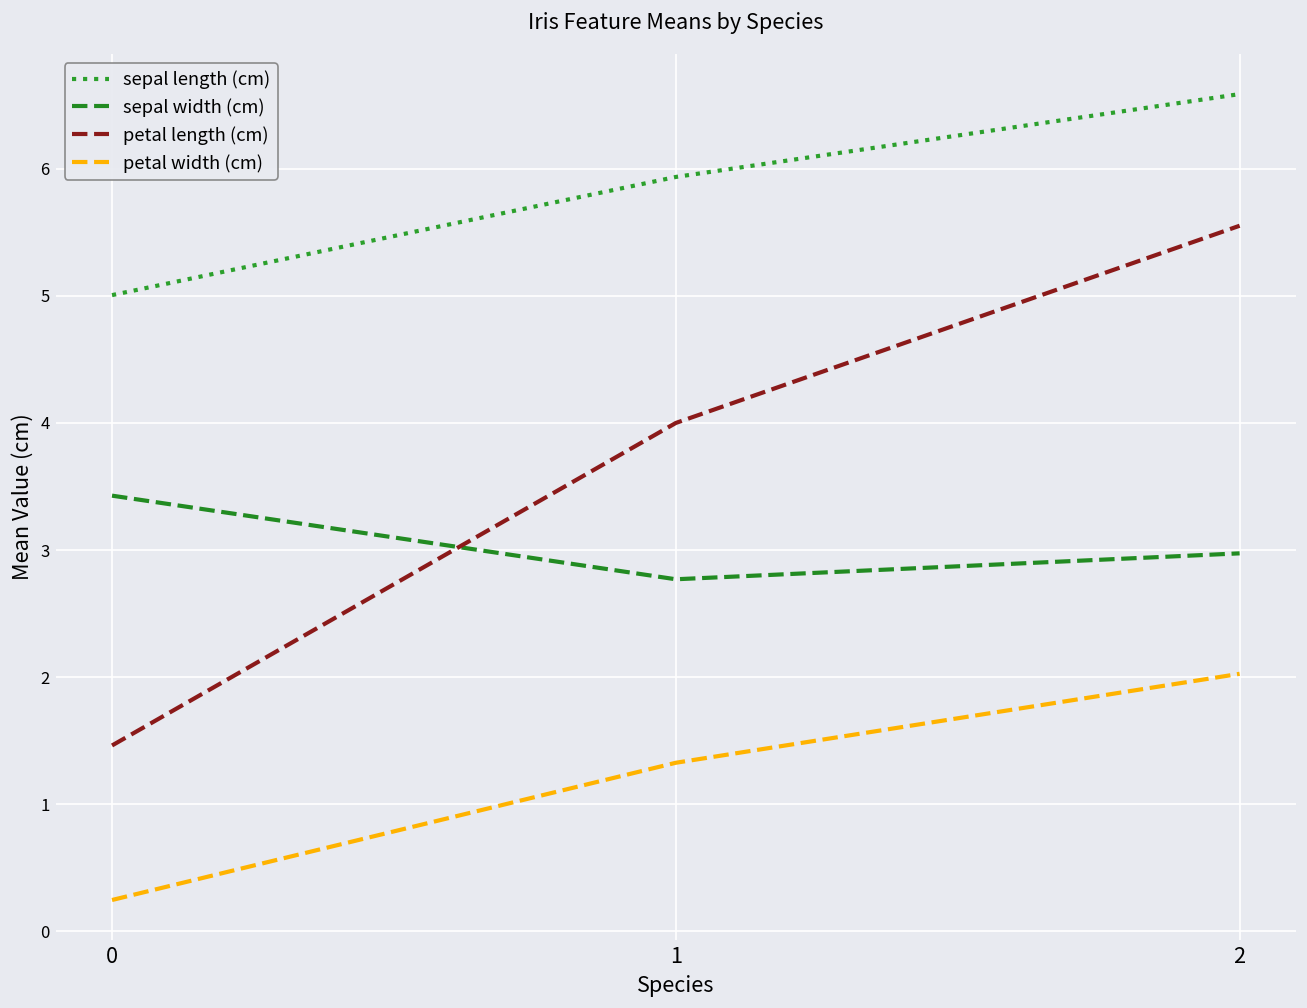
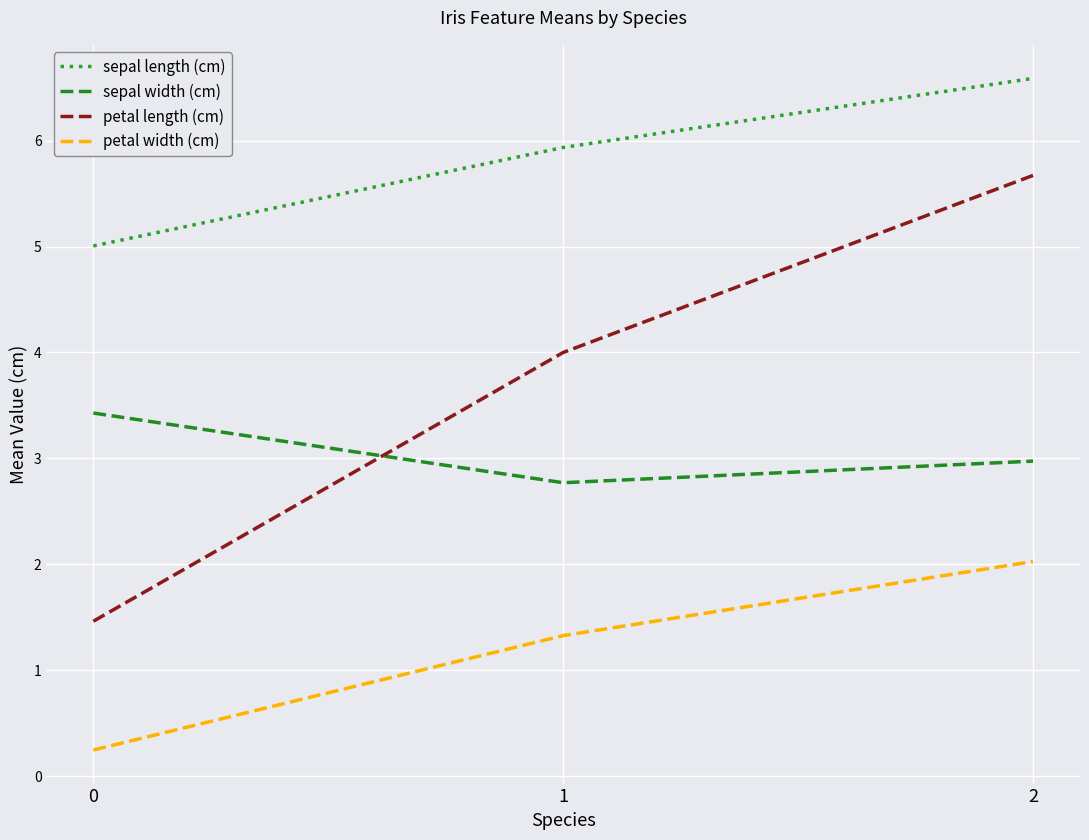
  {
    "petal length (cm)": {
      "0": 1.46,
      "1": 4.00,
-     "2": 5.55
+     "2": 5.67
    },
    "petal width (cm)": {
      "0": 0.25,
      "1": 1.33,
      "2": 2.03
    }
  }
